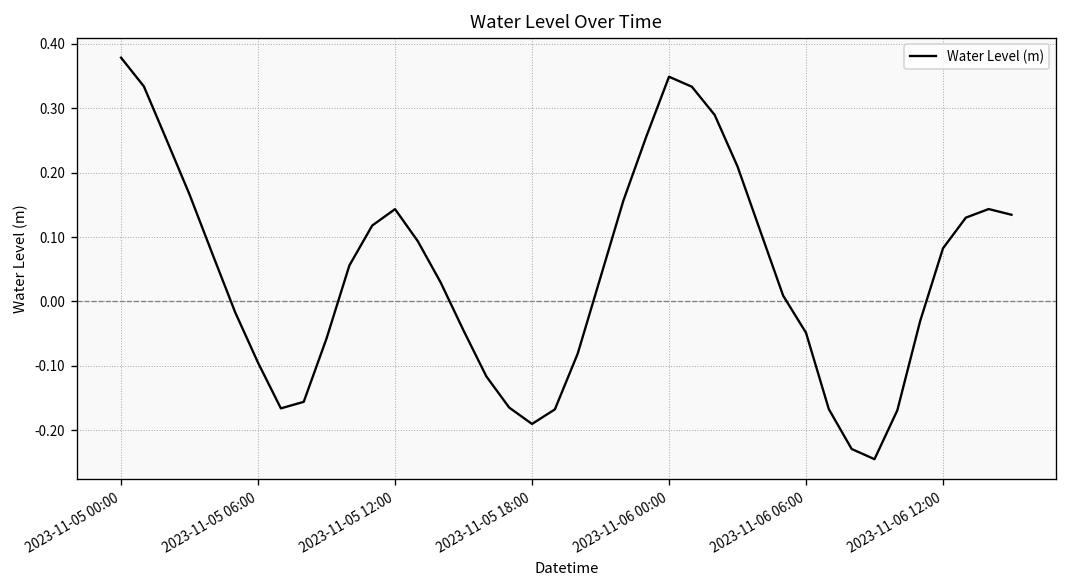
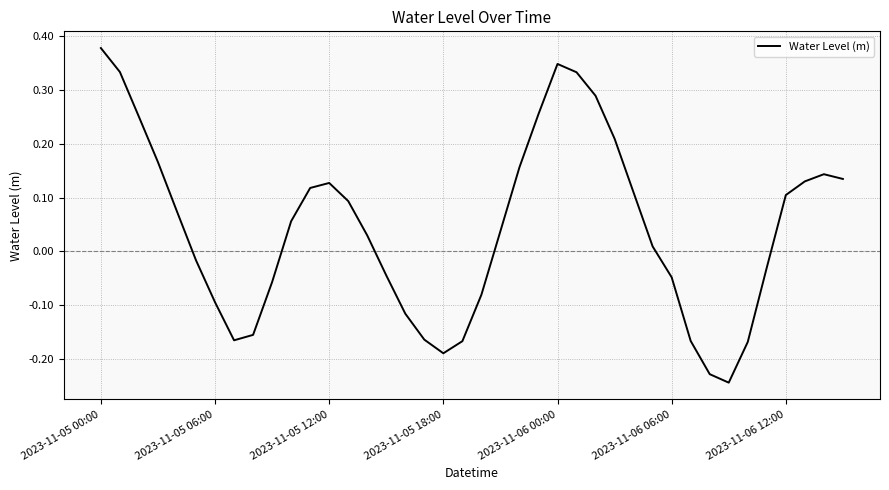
  {
    "2023-11-05 00:00": 0.38,
    "2023-11-05 06:00": -0.10,
-   "2023-11-05 12:00": 0.14,
+   "2023-11-05 12:00": 0.13,
    "2023-11-05 18:00": -0.19,
    "2023-11-06 00:00": 0.35,
    "2023-11-06 06:00": -0.05,
-   "2023-11-06 12:00": 0.08
+   "2023-11-06 12:00": 0.10
  }
